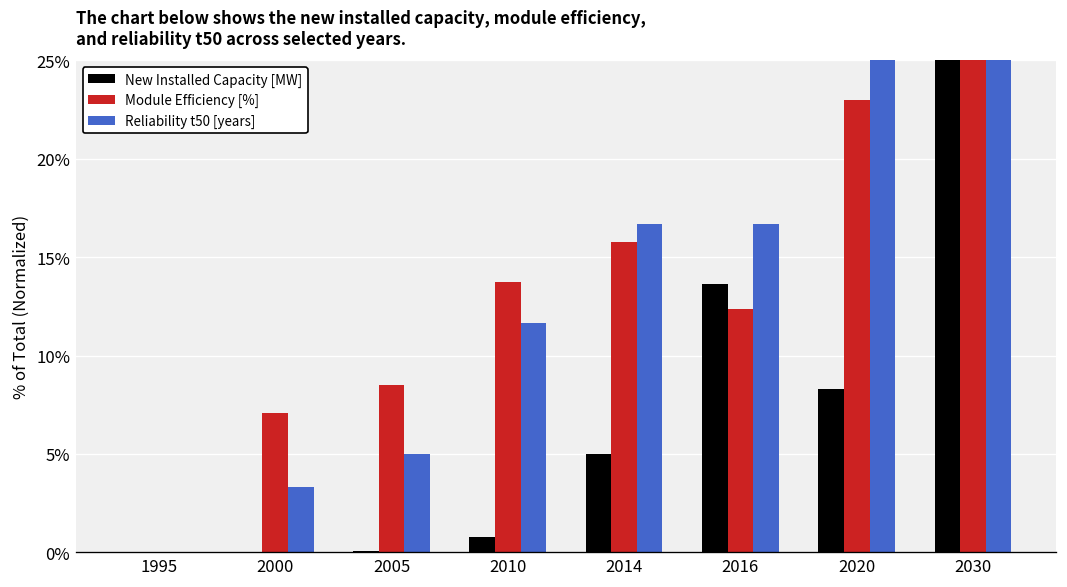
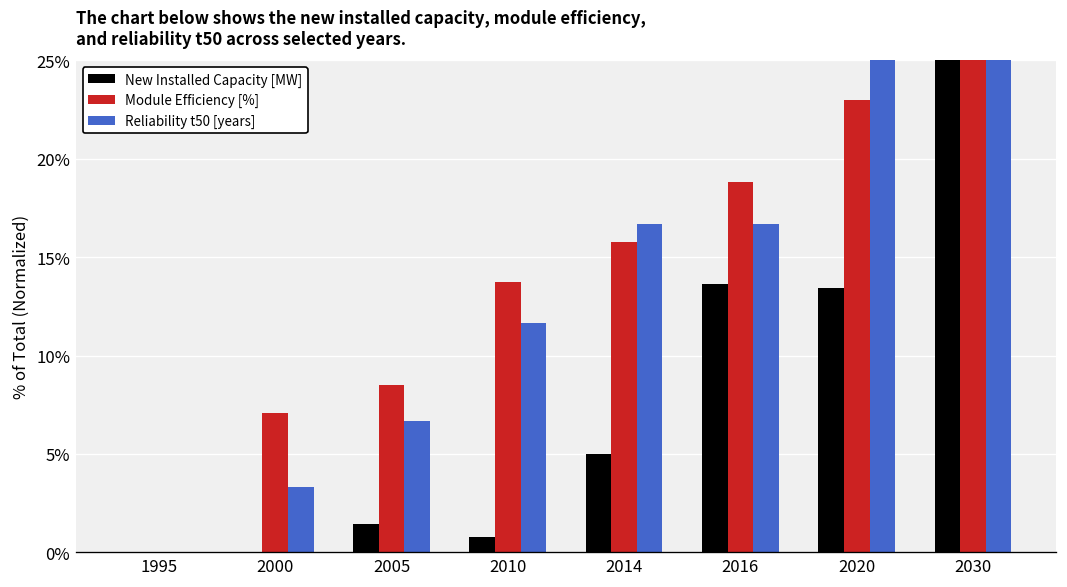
  {
    "New Installed Capacity [MW]": {
      "1995": "0.0%",
-     "2005": "0.1%",
+     "2005": "1.5%",
      "2010": "0.8%",
      "2014": "5.0%",
      "2016": "13.6%",
-     "2020": "8.3%",
+     "2020": "13.4%",
      "2030": "25.0%"
    },
    "Module Efficiency [%]": {
      "1995": "0.0%",
      "2000": "7.1%",
      "2005": "8.5%",
      "2010": "13.7%",
      "2014": "15.7%",
-     "2016": "12.4%",
+     "2016": "18.8%",
      "2020": "23.0%",
      "2030": "25.0%"
    },
    "Reliability t50 [years]": {
      "1995": "0.0%",
      "2000": "3.3%",
-     "2005": "5.0%",
+     "2005": "6.7%",
      "2010": "11.7%",
      "2014": "16.7%",
      "2016": "16.7%",
      "2020": "25.0%",
      "2030": "25.0%"
    }
  }
